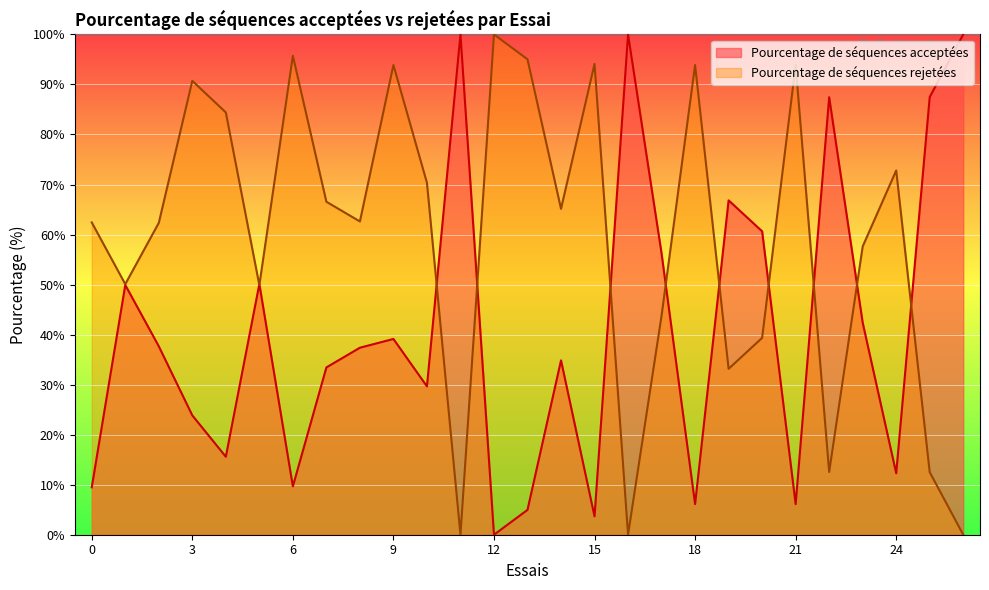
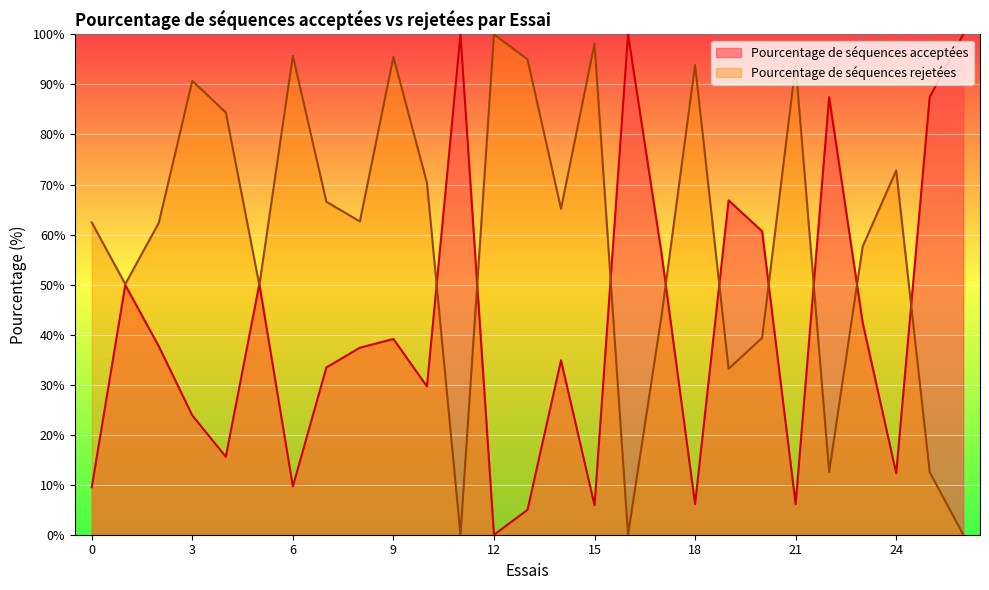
  {
    "Pourcentage de séquences acceptées": {
      "0": "9%",
      "3": "24%",
      "6": "10%",
      "9": "39%",
      "12": "0%",
-     "15": "4%",
+     "15": "6%",
      "18": "6%",
      "21": "6%",
      "24": "12%"
    },
    "Pourcentage de séquences rejetées": {
      "0": "62%",
      "3": "91%",
      "6": "96%",
-     "9": "94%",
+     "9": "96%",
      "12": "100%",
-     "15": "94%",
+     "15": "98%",
      "18": "94%",
      "24": "73%"
    }
  }
